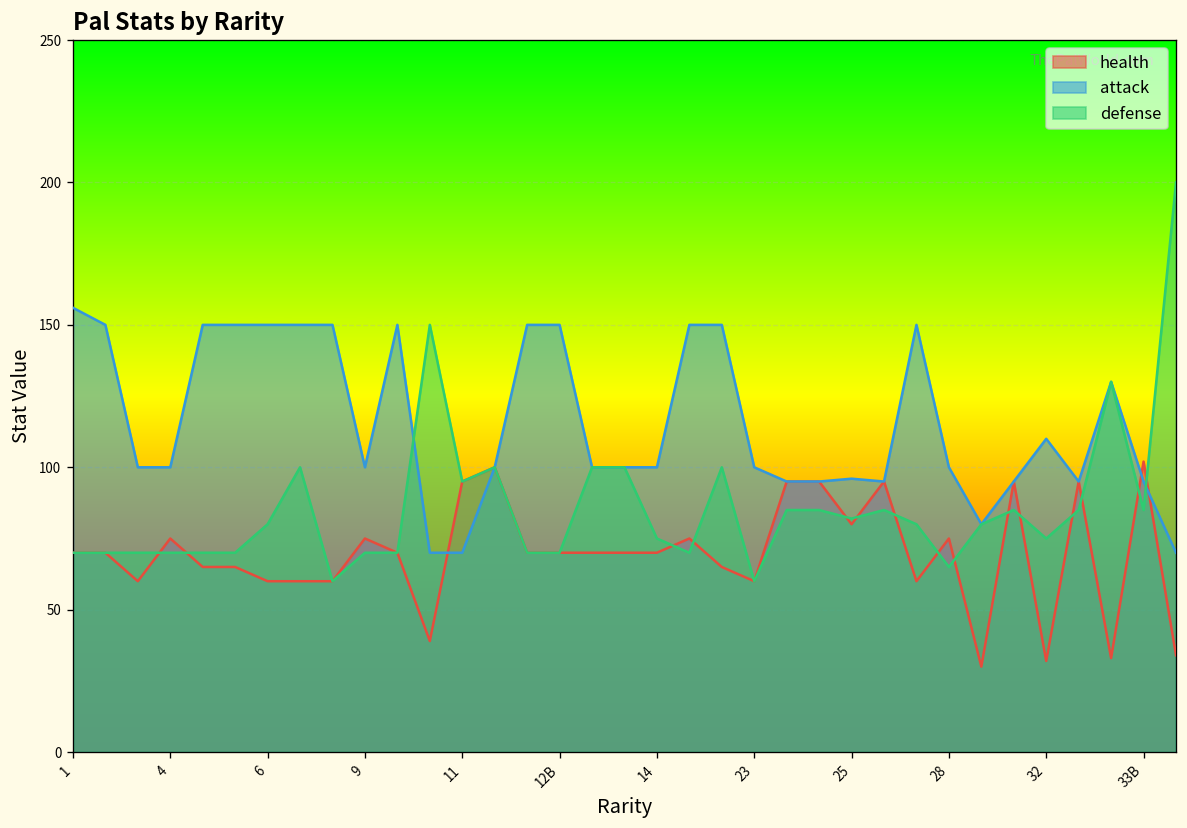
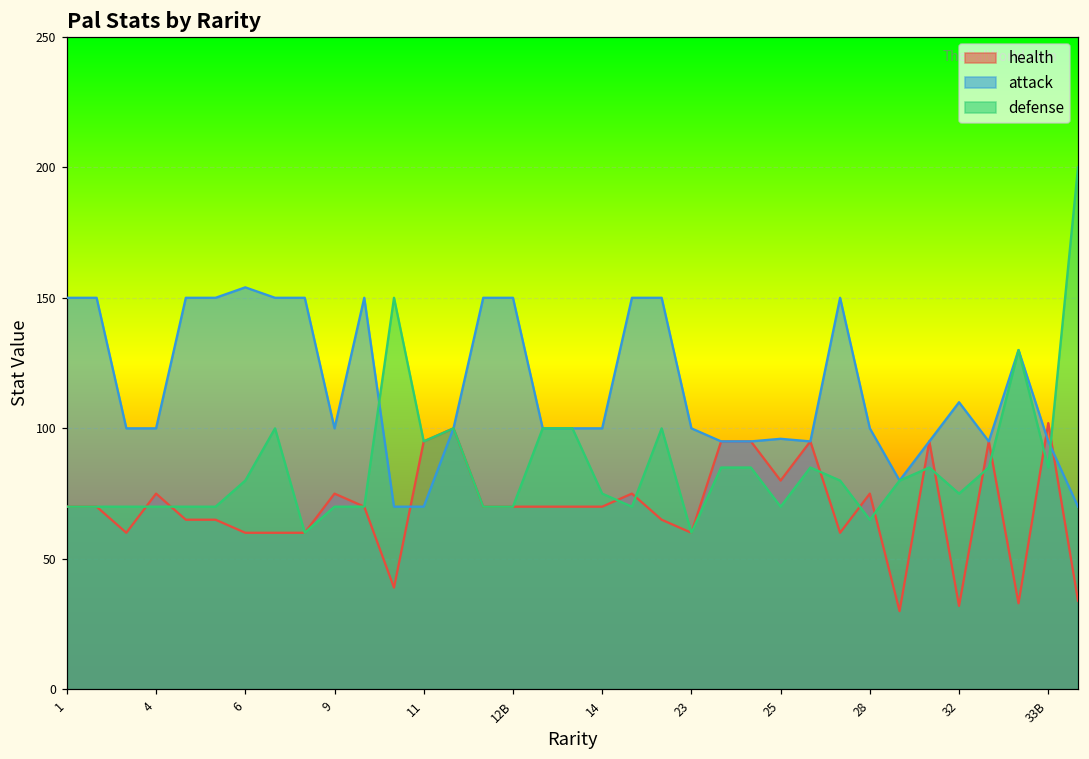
  {
    "health": {
      "4": 75,
      "6": 60,
      "9": 75,
      "14": 70,
      "25": 80,
      "28": 75,
      "32": 32,
      "33B": 102
    },
    "attack": {
-     "1": 156,
+     "1": 150,
      "4": 100,
-     "6": 150,
+     "6": 154,
      "9": 100,
      "11": 70,
      "12B": 150,
      "14": 100,
      "23": 100,
      "25": 96,
      "28": 100,
      "32": 110,
      "33B": 95
    },
    "defense": {
      "4": 70,
      "6": 80,
      "9": 70,
      "14": 75,
-     "25": 82,
+     "25": 70,
      "28": 65,
      "32": 75,
      "33B": 85
    }
  }
